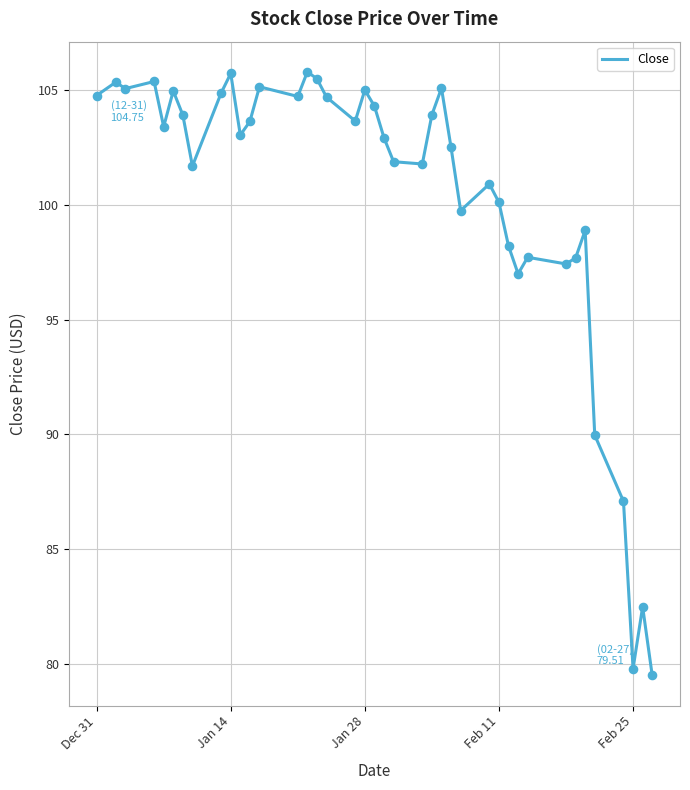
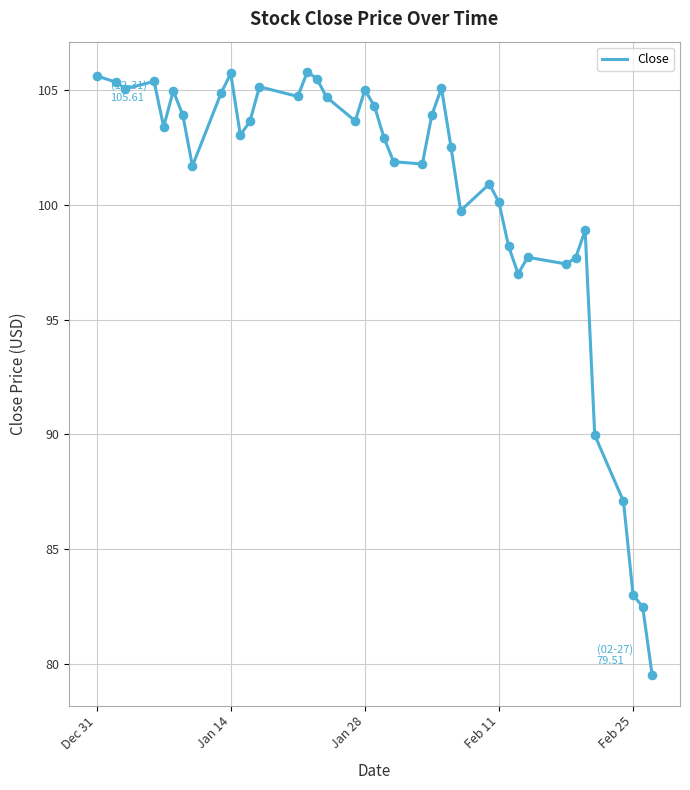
  {
-   "Dec 31": 104.75,
-   "Feb 25": 79.8
+   "Dec 31": 105.61,
+   "Feb 25": 83.0
  }
